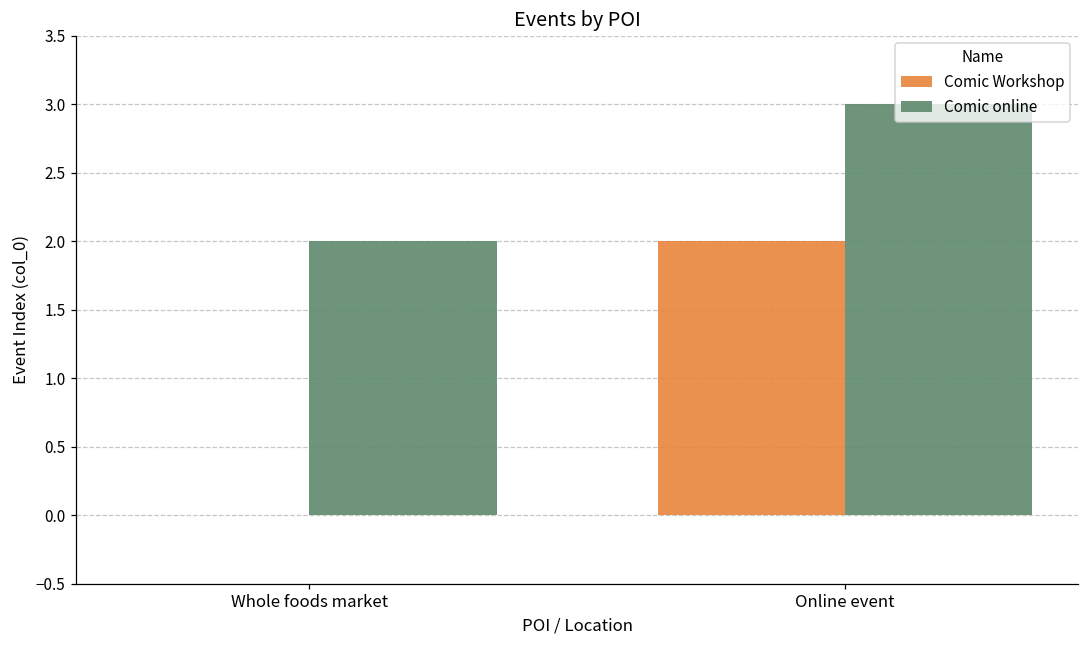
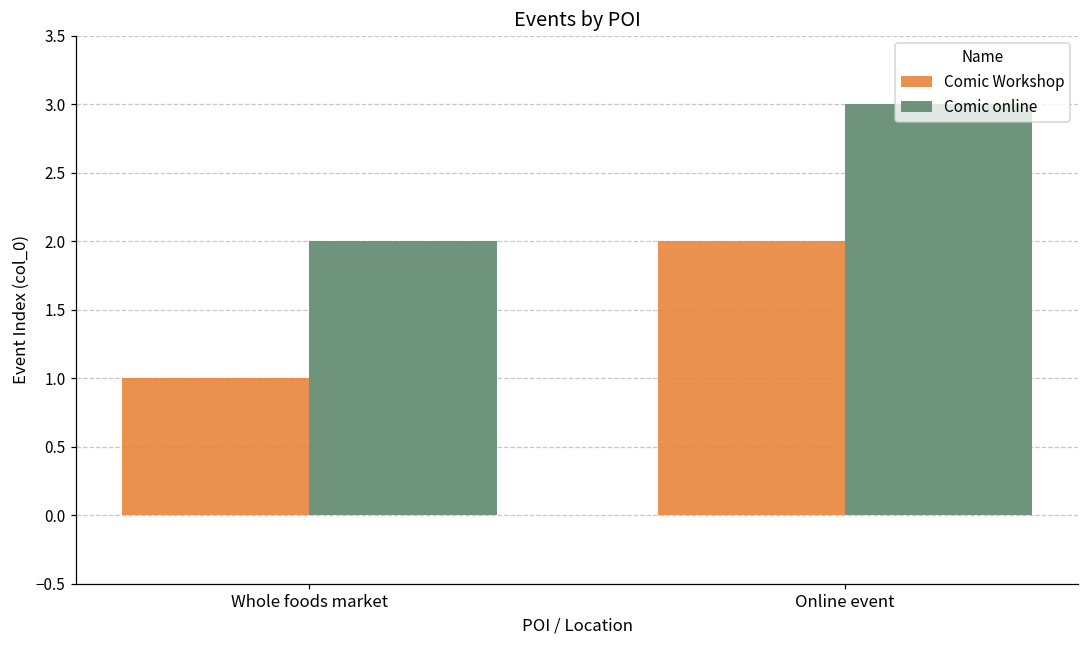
  {
    "Comic Workshop": {
-     "Whole foods market": 0,
+     "Whole foods market": 1,
      "Online event": 2
    },
    "Comic online": {
      "Whole foods market": 2
    }
  }
